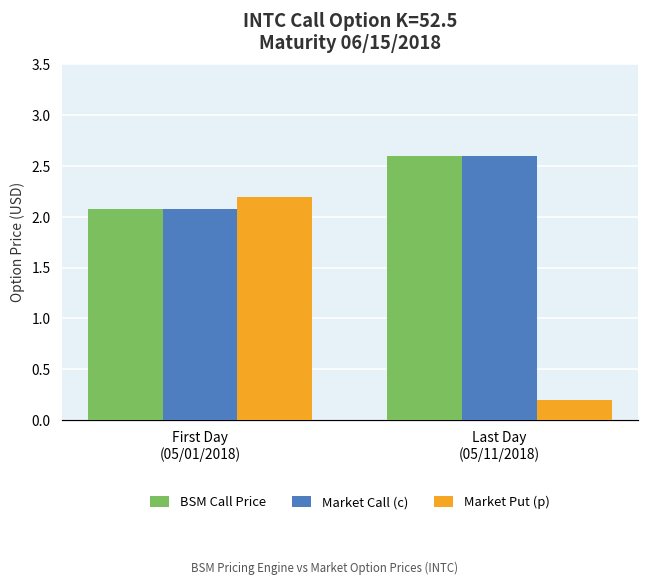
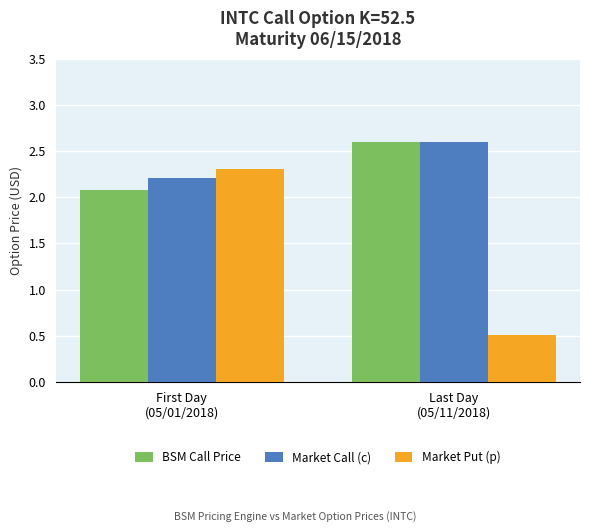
  {
    "BSM Call Price": {
      "First Day (05/01/2018)": 2.1,
      "Last Day (05/11/2018)": 2.6
    },
    "Market Call (c)": {
-     "First Day (05/01/2018)": 2.1,
+     "First Day (05/01/2018)": 2.2,
      "Last Day (05/11/2018)": 2.6
    },
    "Market Put (p)": {
-     "First Day (05/01/2018)": 2.2,
-     "Last Day (05/11/2018)": 0.2
+     "First Day (05/01/2018)": 2.3,
+     "Last Day (05/11/2018)": 0.5
    }
  }
